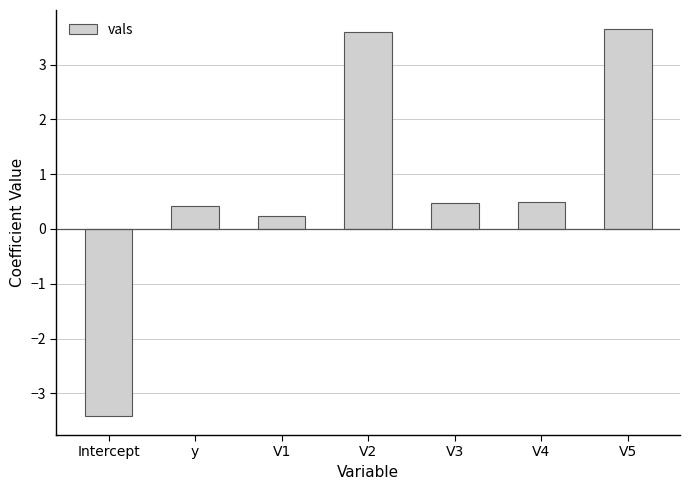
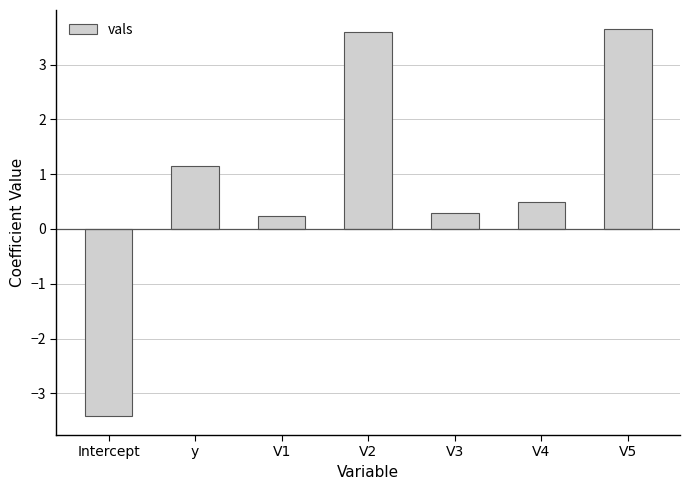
  {
    "Intercept": -3.4,
-   "y": 0.4,
+   "y": 1.2,
    "V1": 0.2,
    "V2": 3.6,
-   "V3": 0.5,
+   "V3": 0.3,
    "V4": 0.5,
    "V5": 3.6
  }
